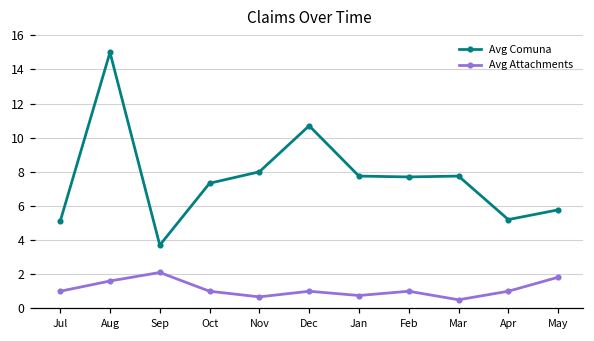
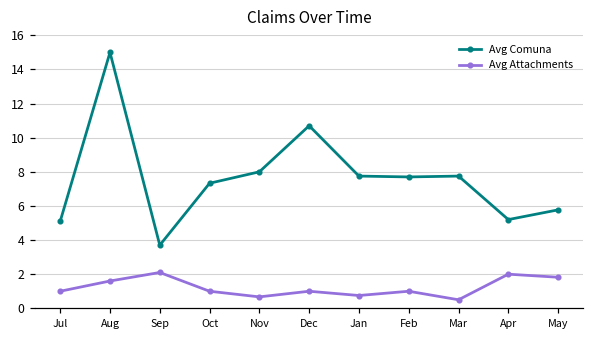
  {
    "Avg Comuna": {
      "Jul": 5,
      "Aug": 15,
      "Sep": 3.7,
      "Oct": 7.3,
      "Nov": 8,
      "Dec": 10.7,
      "Jan": 7.8,
      "Feb": 7.7,
      "Mar": 7.8,
      "Apr": 5.2,
      "May": 5.8
    },
    "Avg Attachments": {
      "Jul": 1,
      "Aug": 1.6,
      "Sep": 2,
      "Oct": 1,
      "Nov": 0.7,
      "Dec": 1,
      "Jan": 0.8,
      "Feb": 1,
      "Mar": 0.5,
-     "Apr": 1,
+     "Apr": 2,
      "May": 1.8
    }
  }
